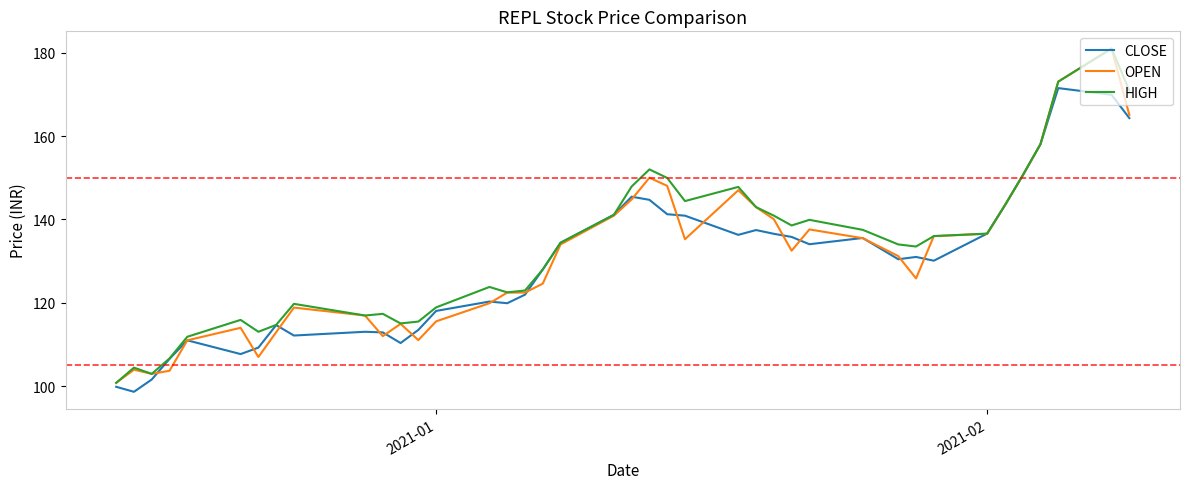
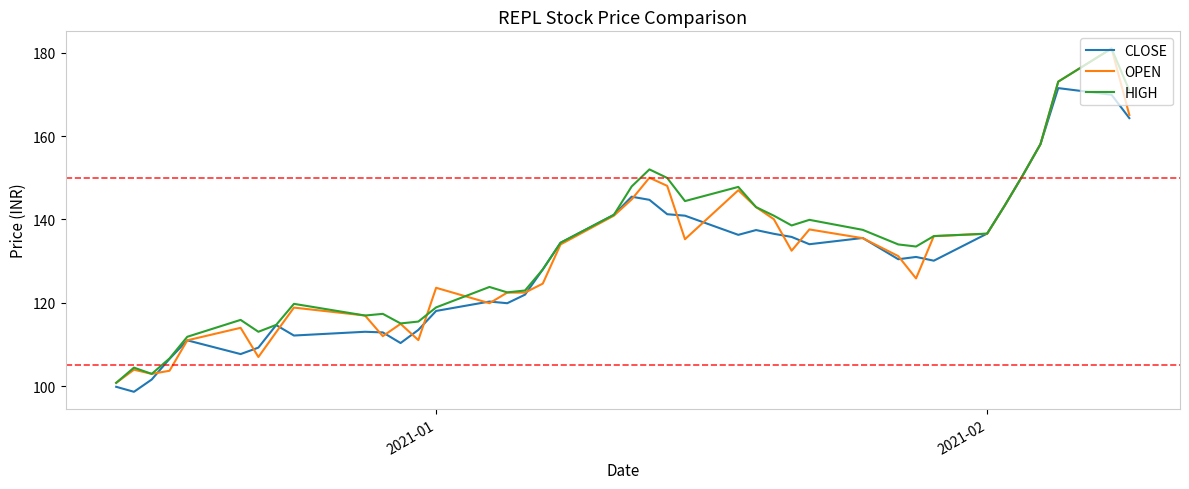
  {
    "CLOSE": {
      "2021-01": 118
    },
    "OPEN": {
-     "2021-01": 116
+     "2021-01": 124
    },
    "HIGH": {
      "2021-01": 119
    }
  }
